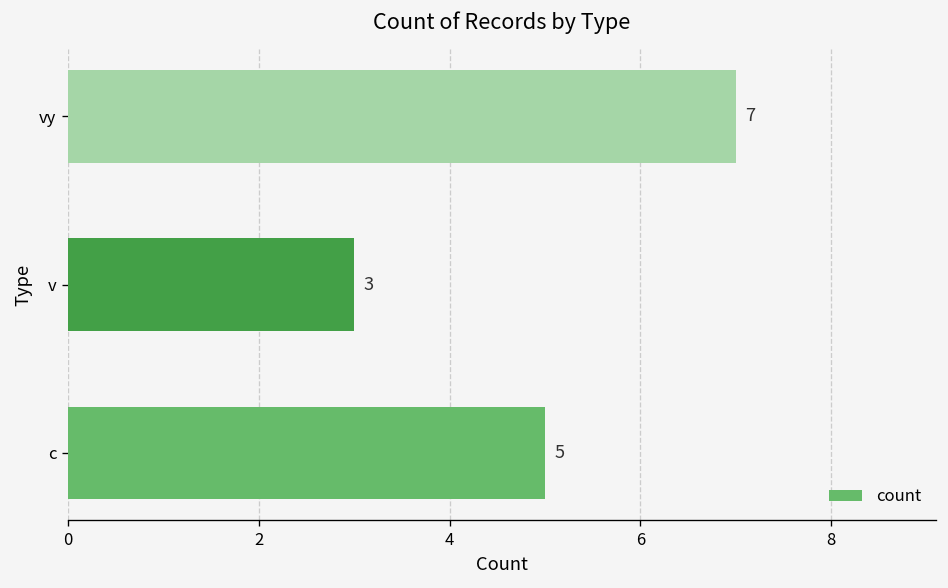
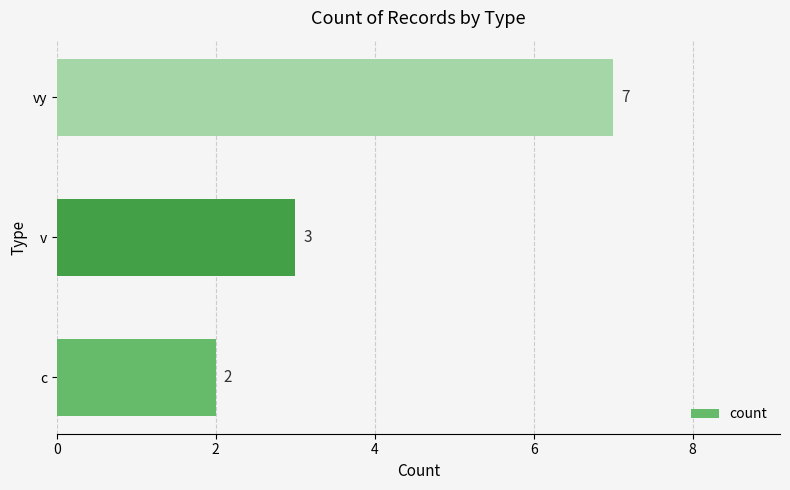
  {
    "vy": 7,
    "v": 3,
-   "c": 5
+   "c": 2
  }
